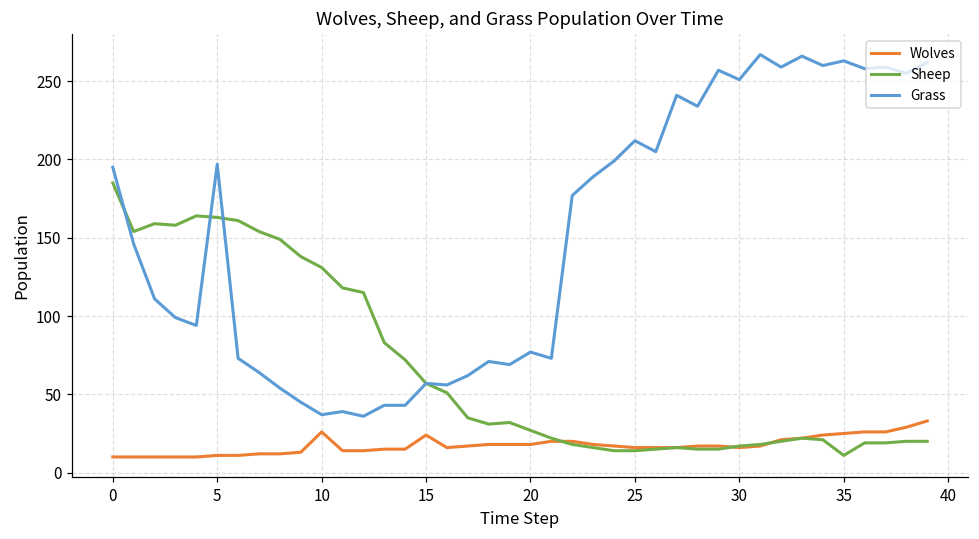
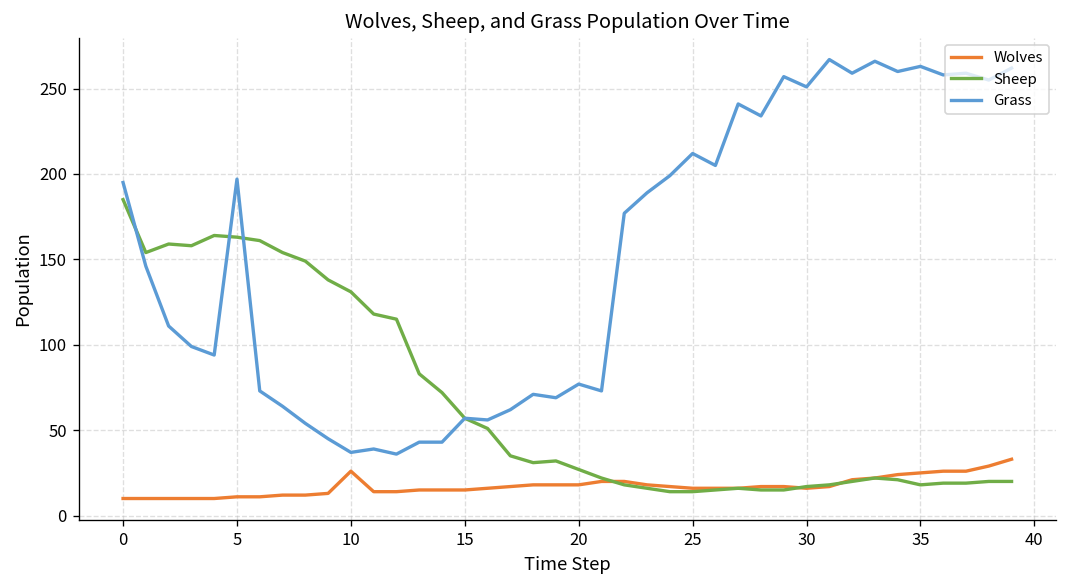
  {
    "Wolves": {
      "0": 10,
      "5": 11,
      "10": 26,
-     "15": 24,
+     "15": 15,
      "20": 18,
      "25": 16,
      "35": 25
    },
    "Sheep": {
      "0": 185,
      "5": 163,
      "10": 131,
      "20": 27,
      "25": 14,
-     "35": 11
+     "35": 18
    },
    "Grass": {
      "0": 195,
      "5": 197,
      "10": 37,
      "20": 77,
      "25": 212,
      "30": 251,
      "35": 263
    }
  }
